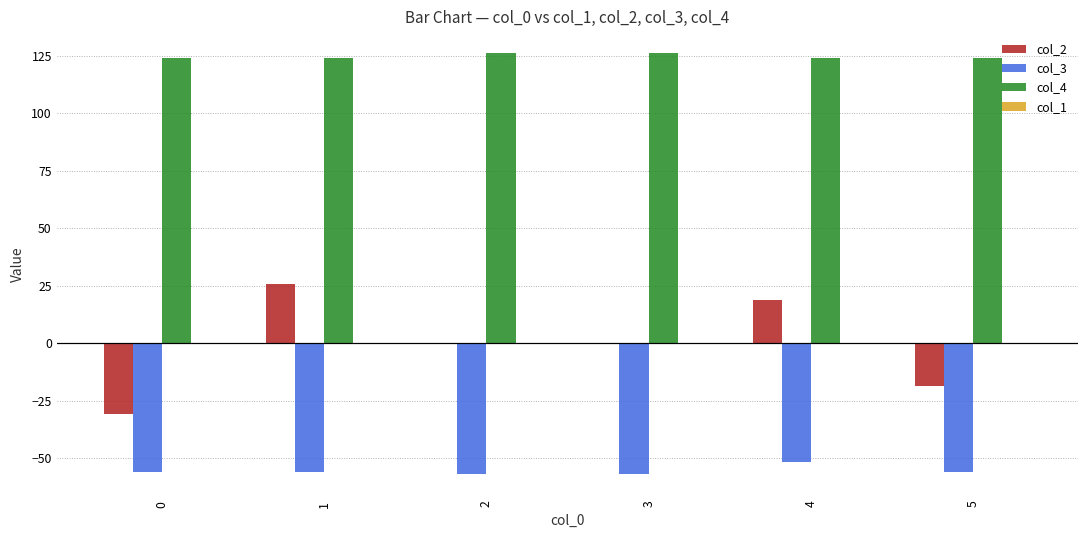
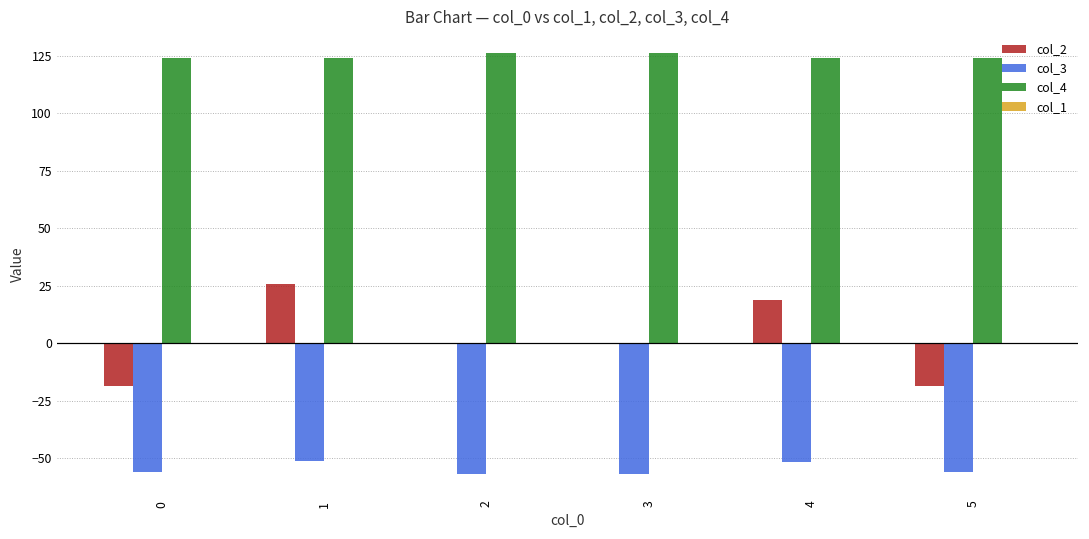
  {
    "col_2": {
-     "0": -31,
+     "0": -19,
      "1": 26,
      "2": 0,
      "3": 0,
      "4": 19,
      "5": -19
    },
    "col_3": {
      "0": -56,
-     "1": -56,
+     "1": -51,
      "2": -57,
      "3": -57,
      "4": -52,
      "5": -56
    },
    "col_4": {
      "0": 124,
      "1": 124,
      "2": 126,
      "3": 126,
      "4": 124,
      "5": 124
    },
    "col_1": {
      "0": 0,
      "1": 0,
      "2": 0,
      "3": 0,
      "4": 0,
      "5": 0
    }
  }
